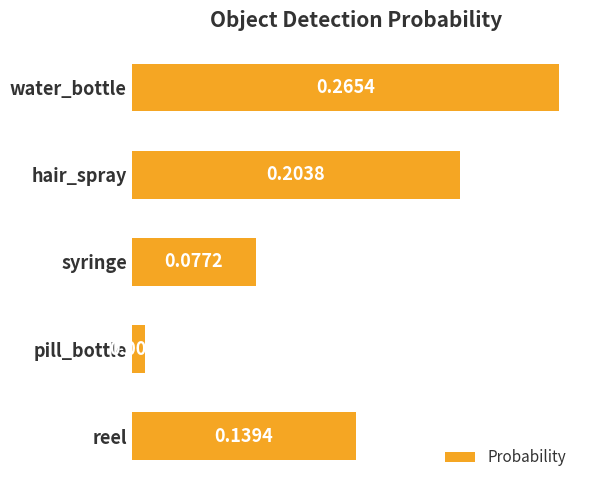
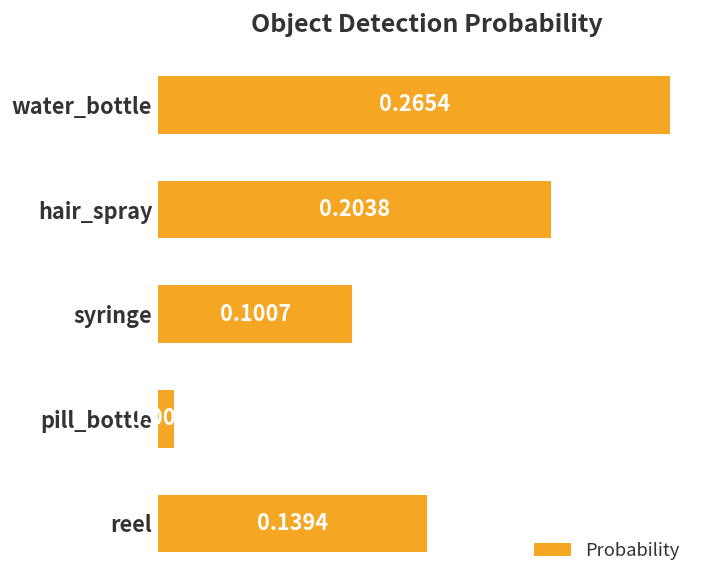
  {
    "water_bottle": 0.2654,
    "hair_spray": 0.2038,
-   "syringe": 0.0772,
+   "syringe": 0.1007,
    "reel": 0.1394
  }
